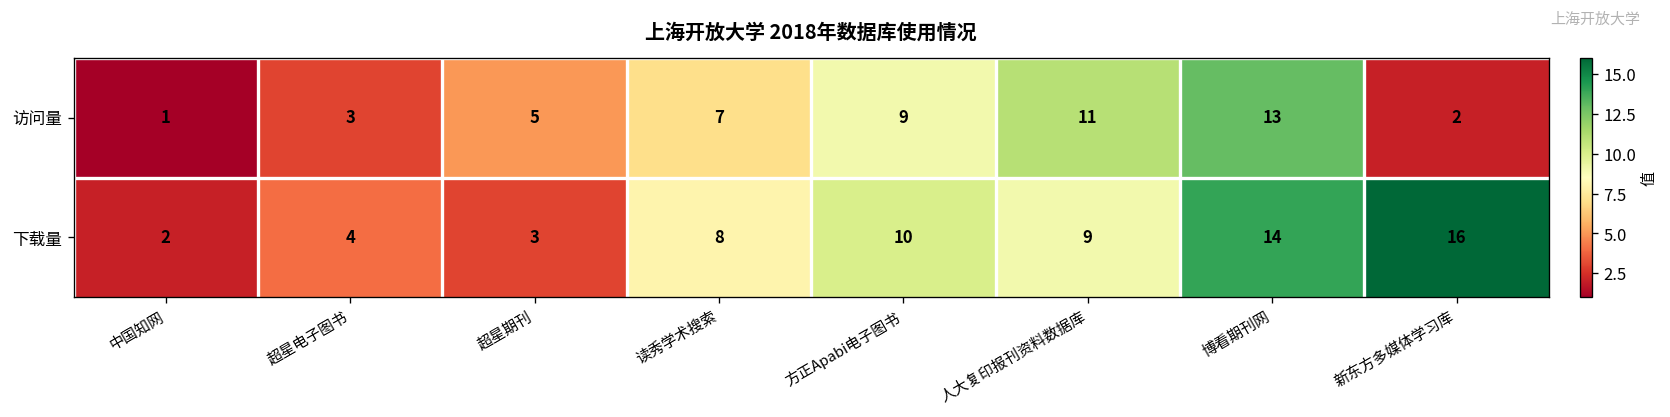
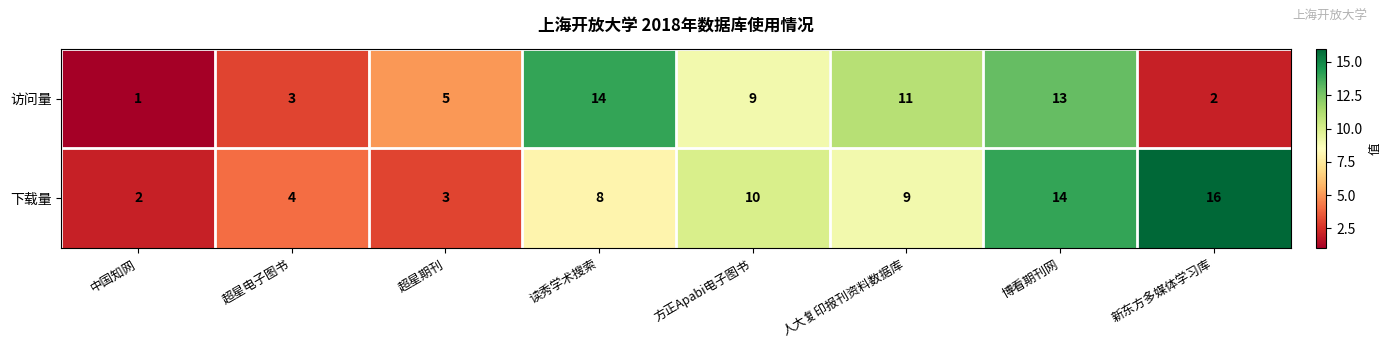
  {
    "访问量": {
      "中国知网": 1,
      "超星电子图书": 3,
      "超星期刊": 5,
-     "读秀学术搜索": 7,
+     "读秀学术搜索": 14,
      "方正Apabi电子图书": 9,
      "人大复印报刊资料数据库": 11,
      "博看期刊网": 13,
      "新东方多媒体学习库": 2
    },
    "下载量": {
      "中国知网": 2,
      "超星电子图书": 4,
      "超星期刊": 3,
      "读秀学术搜索": 8,
      "方正Apabi电子图书": 10,
      "人大复印报刊资料数据库": 9,
      "博看期刊网": 14,
      "新东方多媒体学习库": 16
    }
  }
